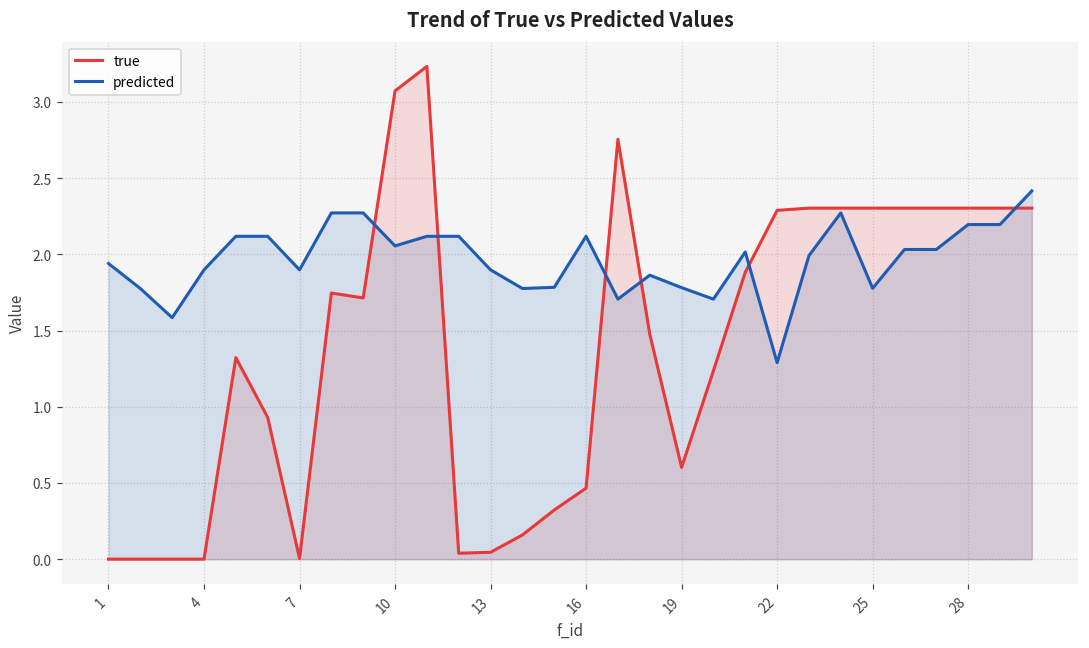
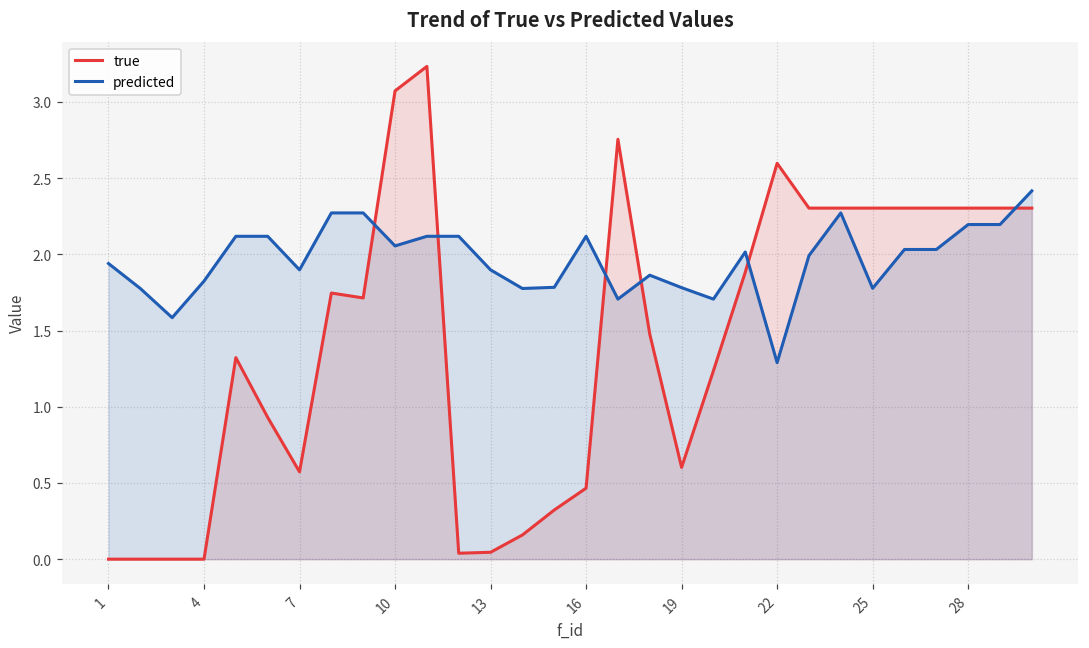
  {
    "true": {
      "1": 0.00,
      "4": 0.00,
-     "7": 0.00,
+     "7": 0.57,
      "10": 3.07,
      "13": 0.05,
      "16": 0.47,
      "19": 0.60,
-     "22": 2.29,
+     "22": 2.60,
      "25": 2.30,
      "28": 2.30
    },
    "predicted": {
      "1": 1.94,
-     "4": 1.90,
+     "4": 1.82,
      "7": 1.90,
      "10": 2.06,
      "13": 1.90,
      "16": 2.12,
      "19": 1.78,
      "22": 1.29,
      "25": 1.78,
      "28": 2.20
    }
  }
